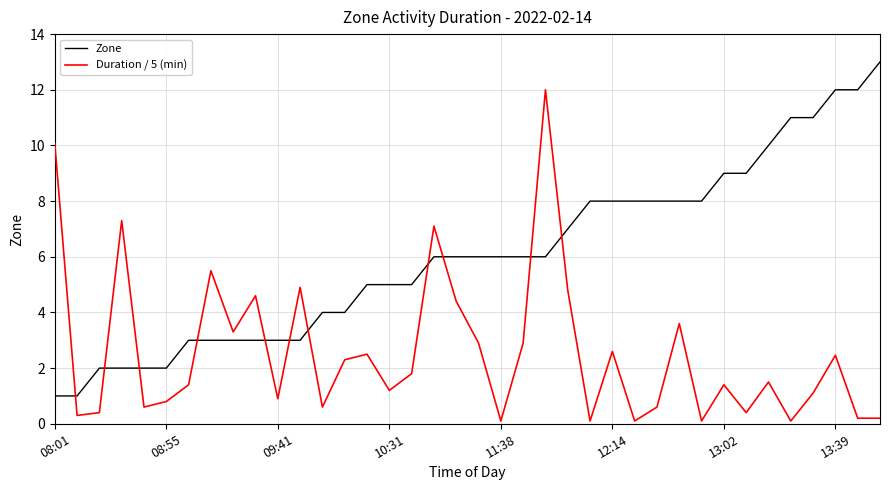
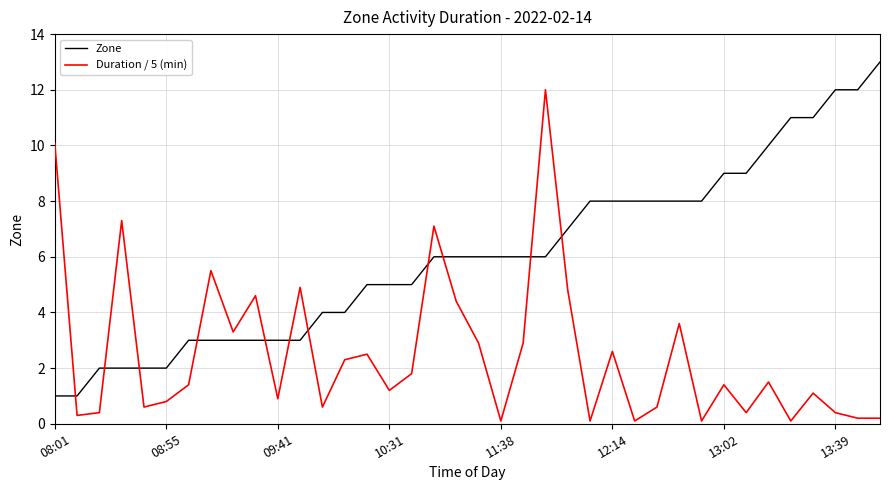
  {
    "Zone": {
      "08:01": 1.0,
      "13:39": 12.0
    },
    "Duration / 5 (min)": {
      "08:01": 10.1,
-     "13:39": 2.5
+     "13:39": 0.4
    }
  }
